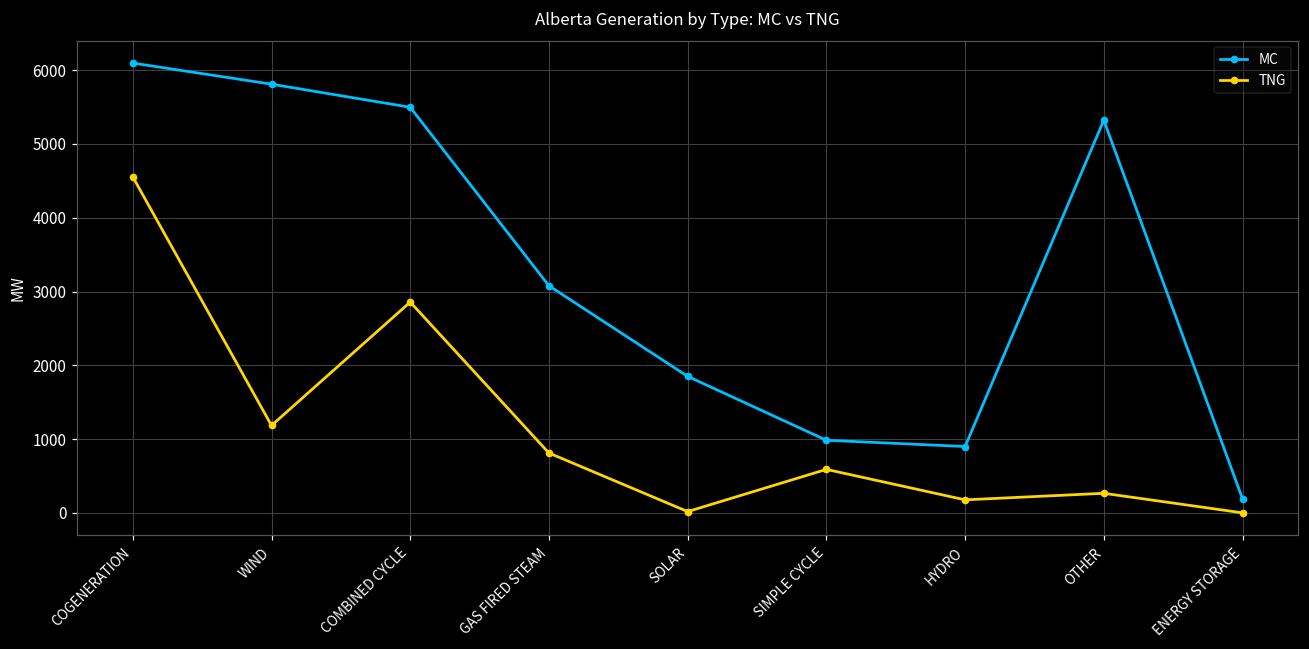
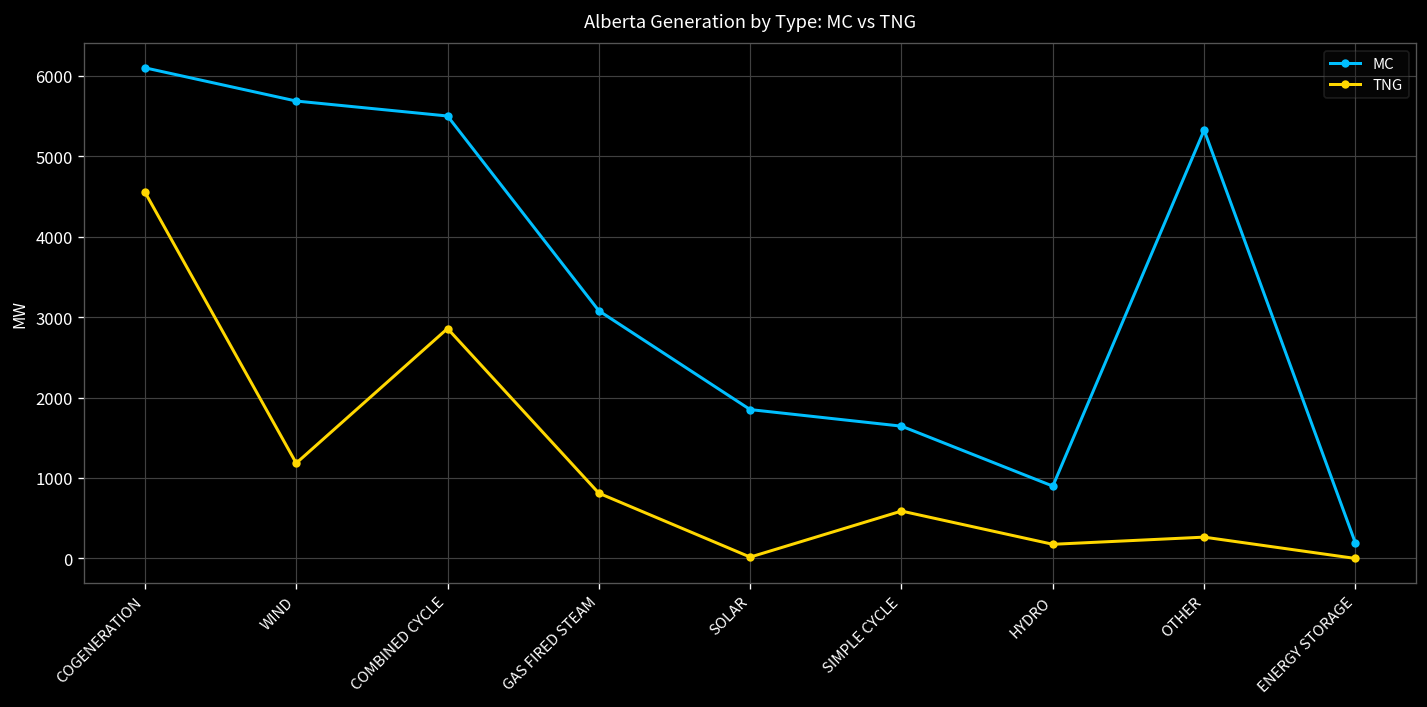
  {
    "MC": {
      "COGENERATION": 6100,
-     "WIND": 5800,
+     "WIND": 5700,
      "COMBINED CYCLE": 5500,
      "GAS FIRED STEAM": 3100,
      "SOLAR": 1900,
-     "SIMPLE CYCLE": 1000,
+     "SIMPLE CYCLE": 1600,
      "HYDRO": 900,
      "OTHER": 5300,
      "ENERGY STORAGE": 200
    },
    "TNG": {
      "COGENERATION": 4600,
      "WIND": 1200,
      "COMBINED CYCLE": 2900,
      "GAS FIRED STEAM": 800,
      "SOLAR": 0,
      "SIMPLE CYCLE": 600,
      "HYDRO": 200,
      "OTHER": 300,
      "ENERGY STORAGE": 0
    }
  }
